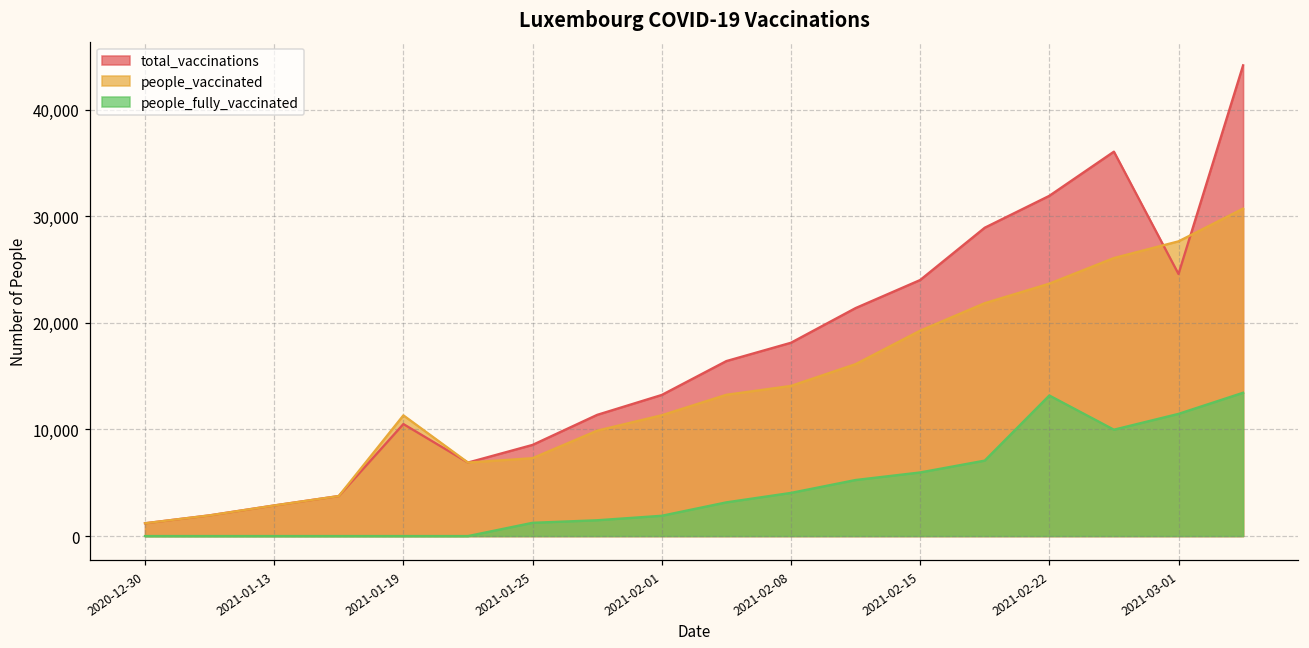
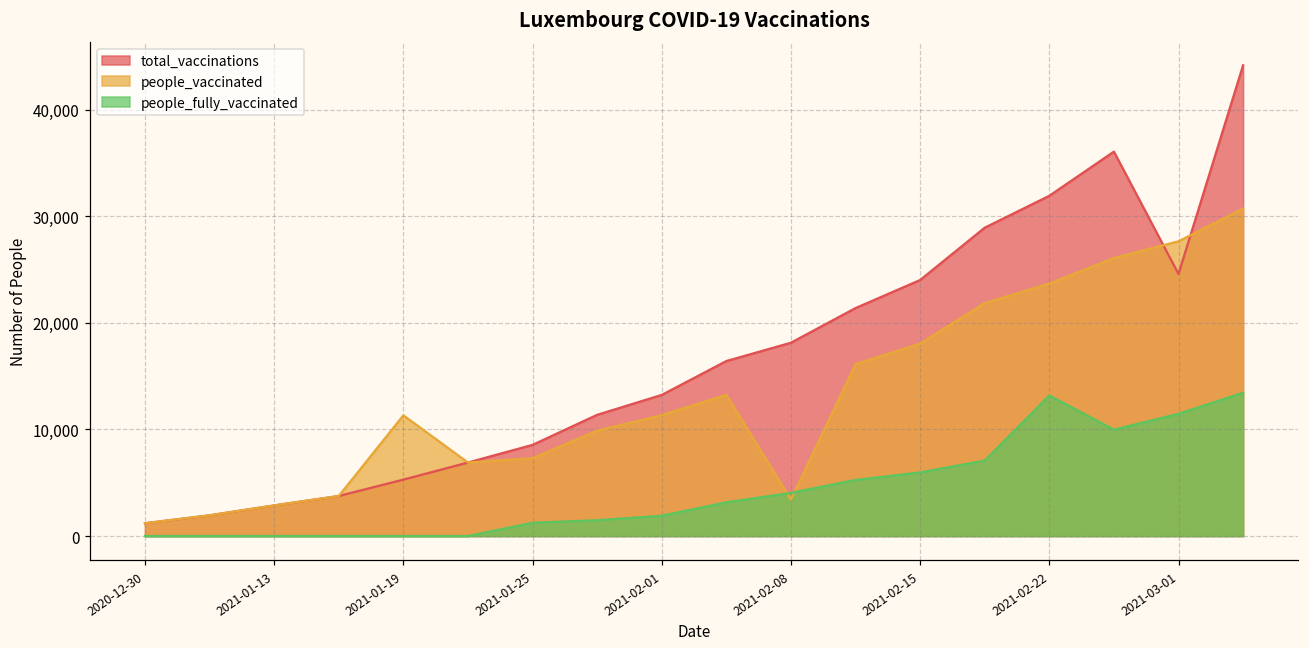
  {
    "total_vaccinations": {
-     "2021-01-19": "11,000",
+     "2021-01-19": "5,000",
      "2021-01-25": "9,000",
      "2021-02-01": "13,000",
      "2021-02-08": "18,000",
      "2021-02-15": "24,000",
      "2021-02-22": "32,000",
      "2021-03-01": "25,000"
    },
    "people_vaccinated": {
      "2021-01-19": "11,000",
      "2021-01-25": "7,000",
      "2021-02-01": "11,000",
-     "2021-02-08": "14,000",
-     "2021-02-15": "19,000",
+     "2021-02-08": "3,000",
+     "2021-02-15": "18,000",
      "2021-02-22": "24,000",
      "2021-03-01": "28,000"
    },
    "people_fully_vaccinated": {
      "2020-12-30": "0",
      "2021-01-13": "0",
      "2021-01-19": "0",
      "2021-01-25": "1,000",
      "2021-02-01": "2,000",
      "2021-02-08": "4,000",
      "2021-02-15": "6,000",
      "2021-02-22": "13,000",
      "2021-03-01": "11,000"
    }
  }
